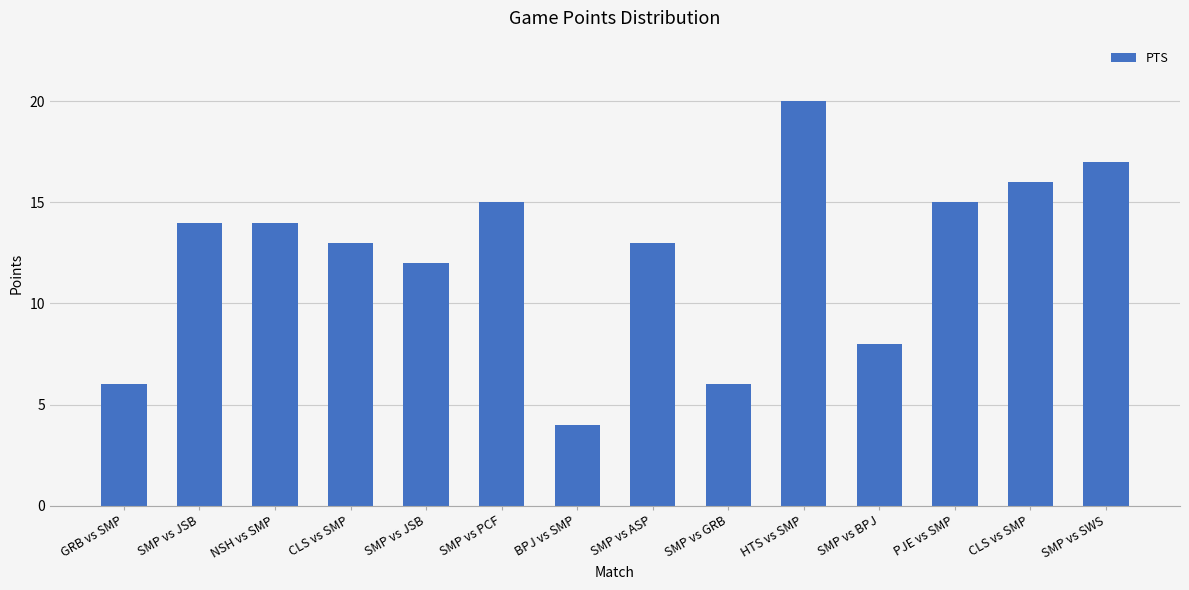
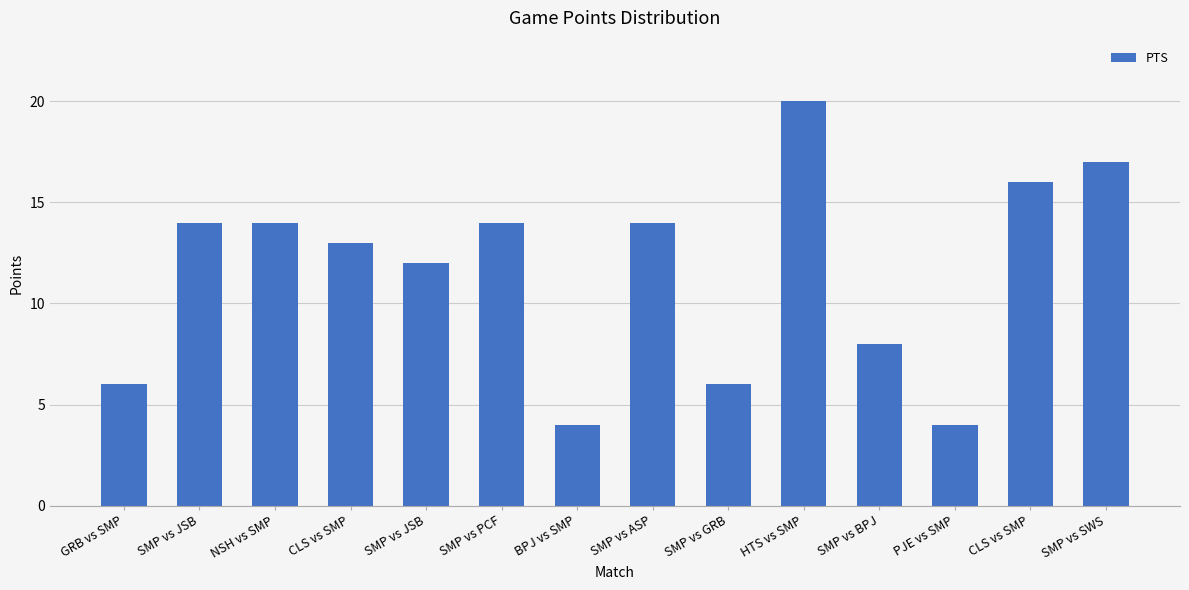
  {
    "GRB vs SMP": 6,
    "NSH vs SMP": 14,
-   "SMP vs PCF": 15,
+   "SMP vs PCF": 14,
    "BPJ vs SMP": 4,
-   "SMP vs ASP": 13,
+   "SMP vs ASP": 14,
    "SMP vs GRB": 6,
    "HTS vs SMP": 20,
    "SMP vs BPJ": 8,
-   "PJE vs SMP": 15,
+   "PJE vs SMP": 4,
    "SMP vs SWS": 17
  }
